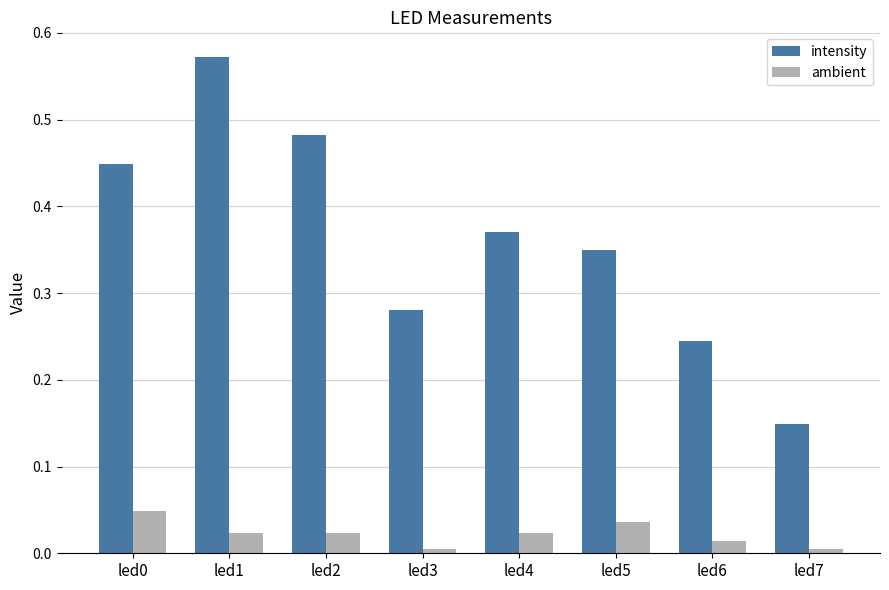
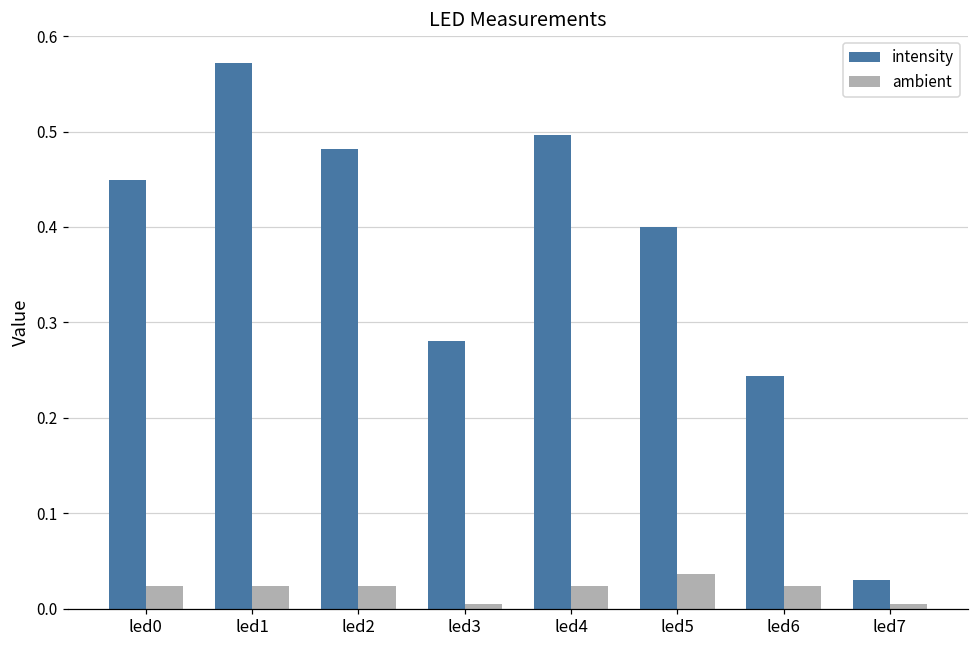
  {
    "intensity": {
      "led0": 0.45,
      "led1": 0.57,
      "led2": 0.48,
      "led3": 0.28,
-     "led4": 0.37,
-     "led5": 0.35,
+     "led4": 0.50,
+     "led5": 0.40,
      "led6": 0.24,
-     "led7": 0.15
+     "led7": 0.03
    },
    "ambient": {
-     "led0": 0.05,
+     "led0": 0.02,
      "led1": 0.02,
      "led2": 0.02,
      "led3": 0.01,
      "led4": 0.02,
      "led5": 0.04,
-     "led6": 0.01,
+     "led6": 0.02,
      "led7": 0.01
    }
  }
